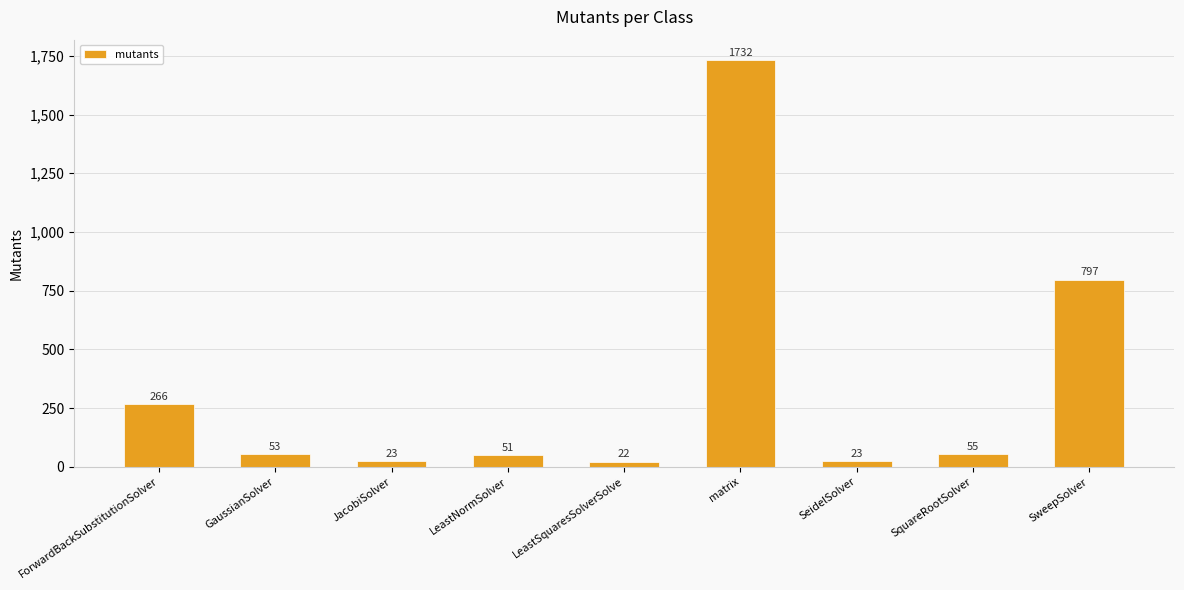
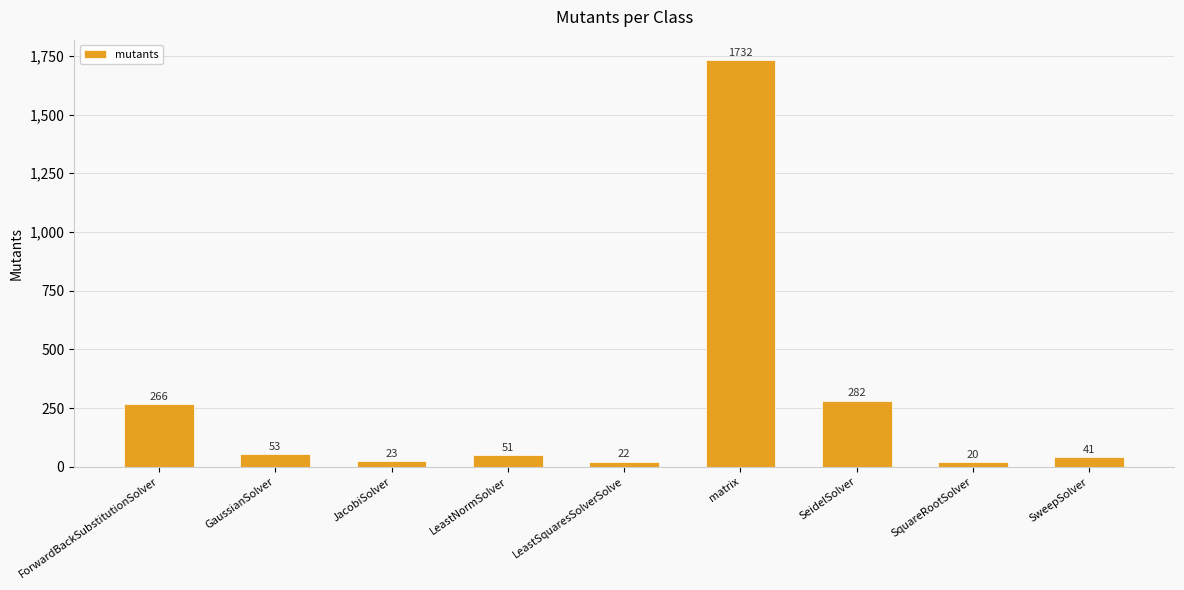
  {
    "ForwardBackSubstitutionSolver": 266,
    "GaussianSolver": 53,
    "JacobiSolver": 23,
    "LeastNormSolver": 51,
    "LeastSquaresSolverSolve": 22,
    "matrix": 1732,
-   "SeidelSolver": 23,
-   "SquareRootSolver": 55,
-   "SweepSolver": 797
+   "SeidelSolver": 282,
+   "SquareRootSolver": 20,
+   "SweepSolver": 41
  }
